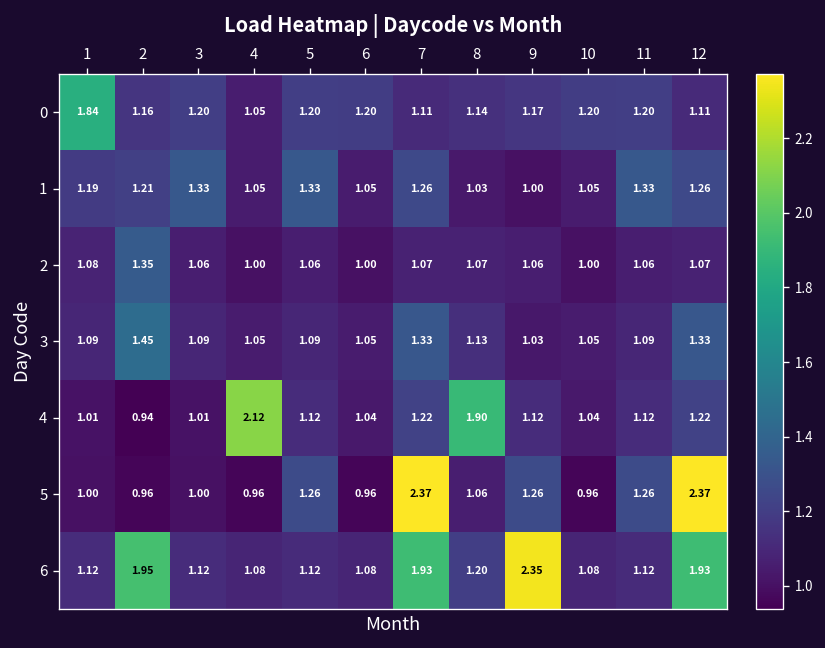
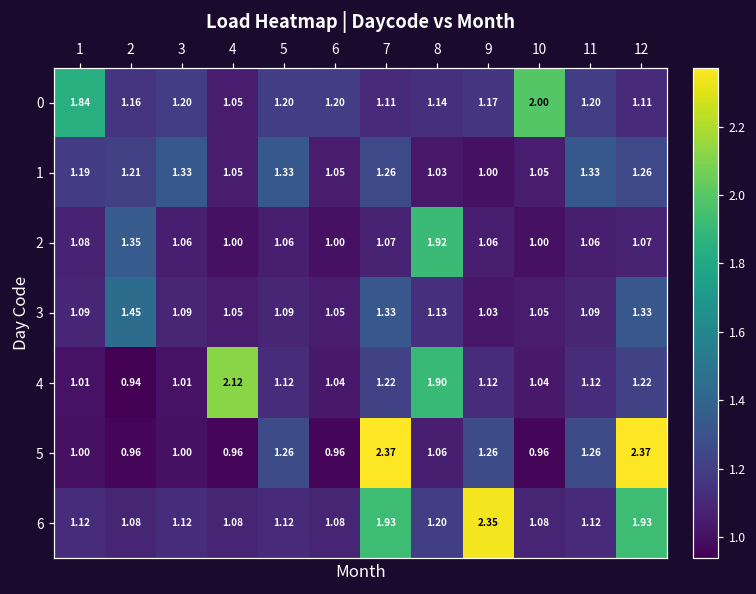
  {
    "0": {
      "1": 1.84,
      "2": 1.16,
      "3": 1.20,
      "4": 1.05,
      "5": 1.20,
      "6": 1.20,
      "7": 1.11,
      "8": 1.14,
      "9": 1.17,
-     "10": 1.20,
+     "10": 2.00,
      "11": 1.20,
      "12": 1.11
    },
    "1": {
      "1": 1.19,
      "2": 1.21,
      "3": 1.33,
      "4": 1.05,
      "5": 1.33,
      "6": 1.05,
      "7": 1.26,
      "8": 1.03,
      "9": 1.00,
      "10": 1.05,
      "11": 1.33,
      "12": 1.26
    },
    "2": {
      "1": 1.08,
      "2": 1.35,
      "3": 1.06,
      "4": 1.00,
      "5": 1.06,
      "6": 1.00,
      "7": 1.07,
-     "8": 1.07,
+     "8": 1.92,
      "9": 1.06,
      "10": 1.00,
      "11": 1.06,
      "12": 1.07
    },
    "3": {
      "1": 1.09,
      "2": 1.45,
      "3": 1.09,
      "4": 1.05,
      "5": 1.09,
      "6": 1.05,
      "7": 1.33,
      "8": 1.13,
      "9": 1.03,
      "10": 1.05,
      "11": 1.09,
      "12": 1.33
    },
    "4": {
      "1": 1.01,
      "2": 0.94,
      "3": 1.01,
      "4": 2.12,
      "5": 1.12,
      "6": 1.04,
      "7": 1.22,
      "8": 1.90,
      "9": 1.12,
      "10": 1.04,
      "11": 1.12,
      "12": 1.22
    },
    "5": {
      "1": 1.00,
      "2": 0.96,
      "3": 1.00,
      "4": 0.96,
      "5": 1.26,
      "6": 0.96,
      "7": 2.37,
      "8": 1.06,
      "9": 1.26,
      "10": 0.96,
      "11": 1.26,
      "12": 2.37
    },
    "6": {
      "1": 1.12,
-     "2": 1.95,
+     "2": 1.08,
      "3": 1.12,
      "4": 1.08,
      "5": 1.12,
      "6": 1.08,
      "7": 1.93,
      "8": 1.20,
      "9": 2.35,
      "10": 1.08,
      "11": 1.12,
      "12": 1.93
    }
  }
